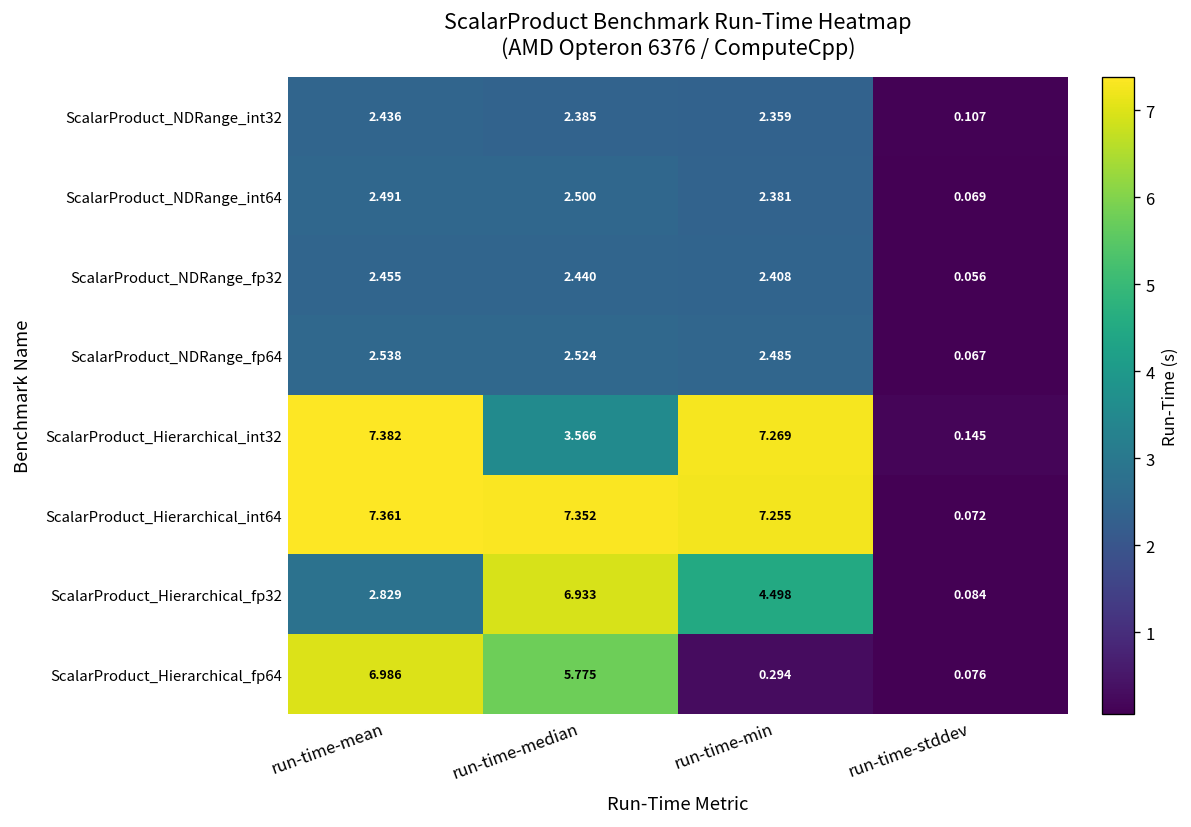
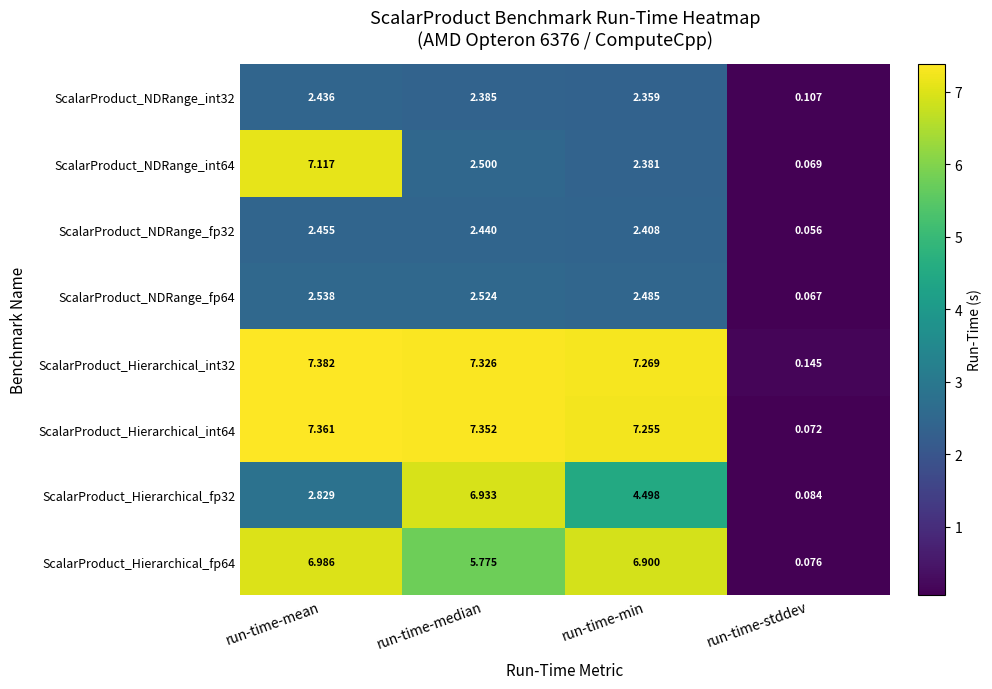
  {
    "ScalarProduct_NDRange_int32": {
      "run-time-mean": 2.436,
      "run-time-median": 2.385,
      "run-time-min": 2.359,
      "run-time-stddev": 0.107
    },
    "ScalarProduct_NDRange_int64": {
-     "run-time-mean": 2.491,
+     "run-time-mean": 7.117,
      "run-time-median": 2.500,
      "run-time-min": 2.381,
      "run-time-stddev": 0.069
    },
    "ScalarProduct_NDRange_fp32": {
      "run-time-mean": 2.455,
      "run-time-median": 2.440,
      "run-time-min": 2.408,
      "run-time-stddev": 0.056
    },
    "ScalarProduct_NDRange_fp64": {
      "run-time-mean": 2.538,
      "run-time-median": 2.524,
      "run-time-min": 2.485,
      "run-time-stddev": 0.067
    },
    "ScalarProduct_Hierarchical_int32": {
      "run-time-mean": 7.382,
-     "run-time-median": 3.566,
+     "run-time-median": 7.326,
      "run-time-min": 7.269,
      "run-time-stddev": 0.145
    },
    "ScalarProduct_Hierarchical_int64": {
      "run-time-mean": 7.361,
      "run-time-median": 7.352,
      "run-time-min": 7.255,
      "run-time-stddev": 0.072
    },
    "ScalarProduct_Hierarchical_fp32": {
      "run-time-mean": 2.829,
      "run-time-median": 6.933,
      "run-time-min": 4.498,
      "run-time-stddev": 0.084
    },
    "ScalarProduct_Hierarchical_fp64": {
      "run-time-mean": 6.986,
      "run-time-median": 5.775,
-     "run-time-min": 0.294,
+     "run-time-min": 6.900,
      "run-time-stddev": 0.076
    }
  }
